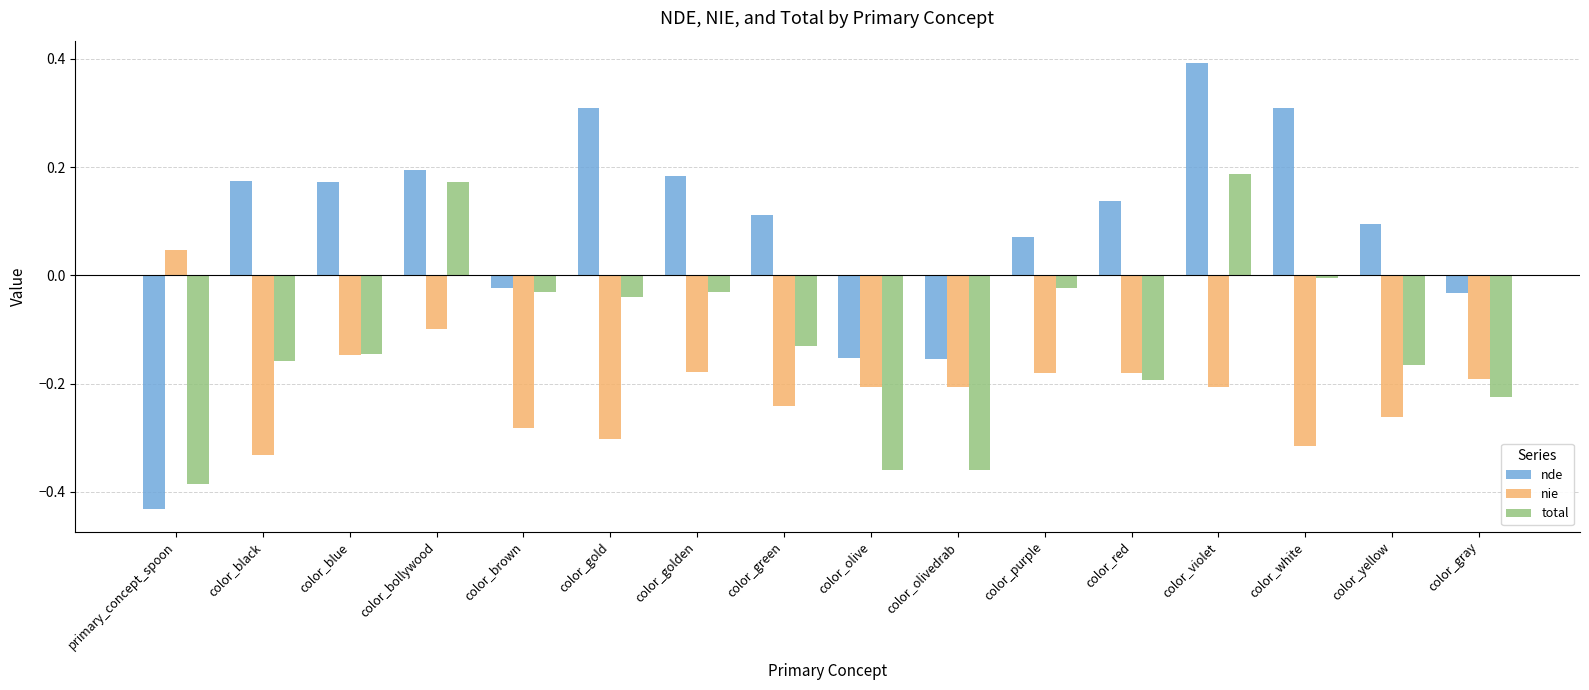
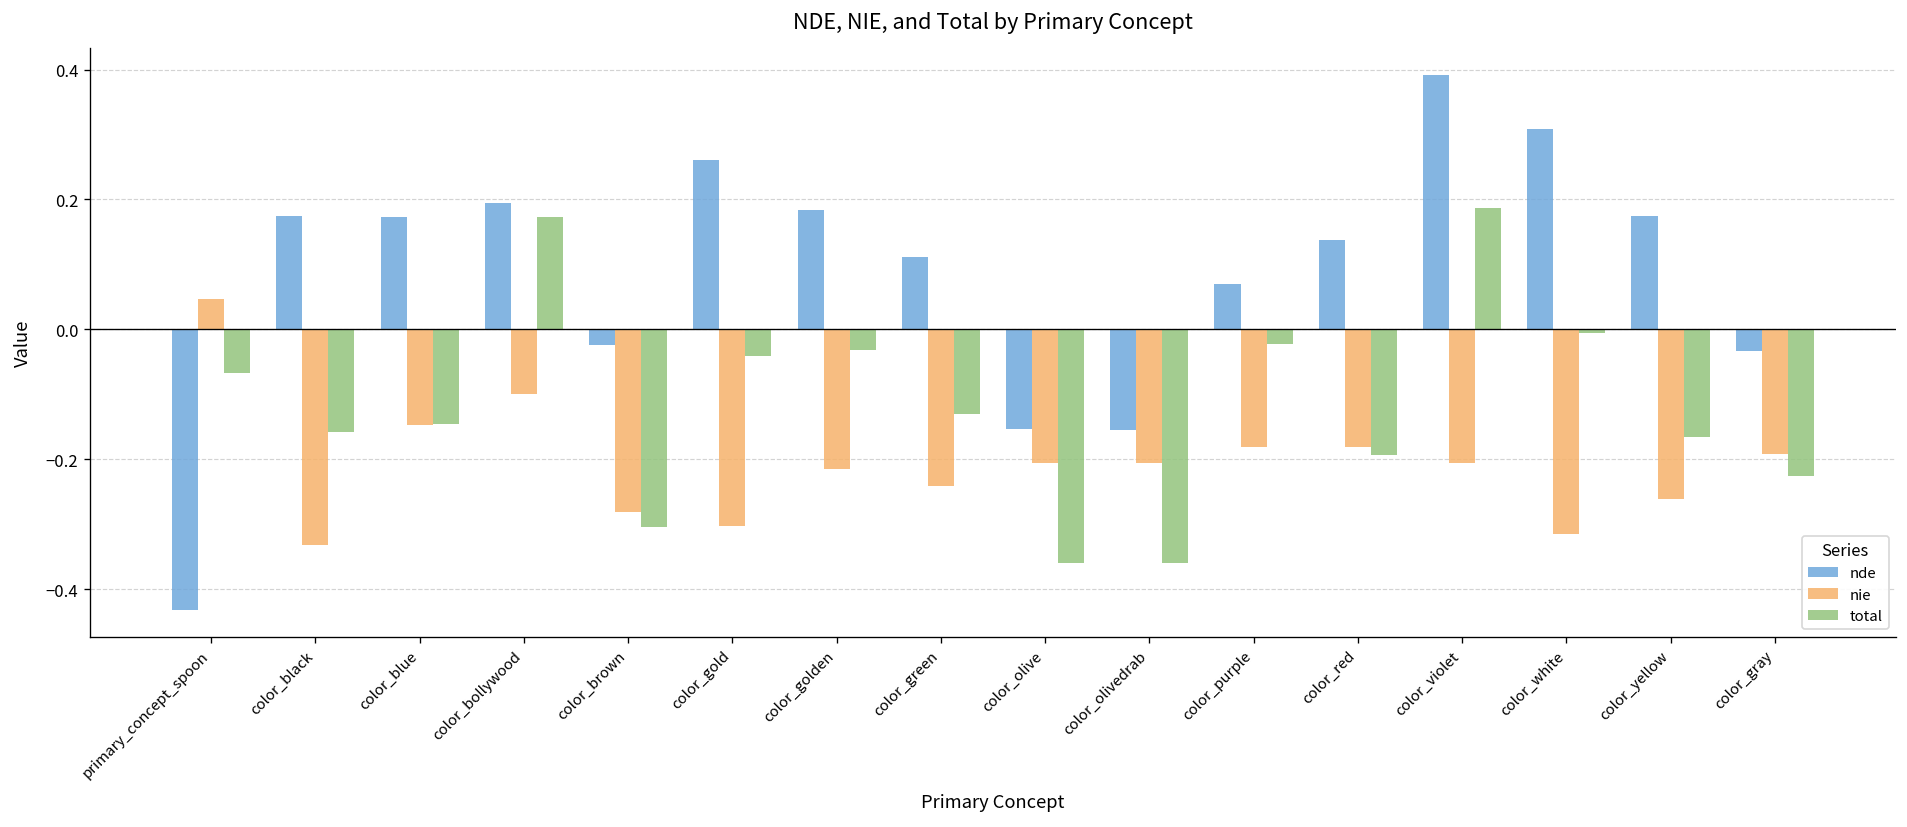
  {
    "nde": {
      "primary_concept_spoon": -0.43,
      "color_black": 0.17,
      "color_blue": 0.17,
      "color_bollywood": 0.19,
      "color_brown": -0.02,
-     "color_gold": 0.31,
+     "color_gold": 0.26,
      "color_golden": 0.18,
      "color_green": 0.11,
      "color_olive": -0.15,
      "color_olivedrab": -0.15,
      "color_purple": 0.07,
      "color_red": 0.14,
      "color_violet": 0.39,
      "color_white": 0.31,
-     "color_yellow": 0.10,
+     "color_yellow": 0.18,
      "color_gray": -0.03
    },
    "nie": {
      "primary_concept_spoon": 0.05,
      "color_black": -0.33,
      "color_blue": -0.15,
      "color_bollywood": -0.10,
      "color_brown": -0.28,
      "color_gold": -0.30,
-     "color_golden": -0.18,
+     "color_golden": -0.22,
      "color_green": -0.24,
      "color_olive": -0.21,
      "color_olivedrab": -0.21,
      "color_purple": -0.18,
      "color_red": -0.18,
      "color_violet": -0.21,
      "color_white": -0.31,
      "color_yellow": -0.26,
      "color_gray": -0.19
    },
    "total": {
-     "primary_concept_spoon": -0.38,
+     "primary_concept_spoon": -0.07,
      "color_black": -0.16,
      "color_blue": -0.15,
      "color_bollywood": 0.17,
-     "color_brown": -0.03,
+     "color_brown": -0.30,
      "color_gold": -0.04,
      "color_golden": -0.03,
      "color_green": -0.13,
      "color_olive": -0.36,
      "color_olivedrab": -0.36,
      "color_purple": -0.02,
      "color_red": -0.19,
      "color_violet": 0.19,
      "color_white": -0.01,
      "color_yellow": -0.17,
      "color_gray": -0.23
    }
  }
